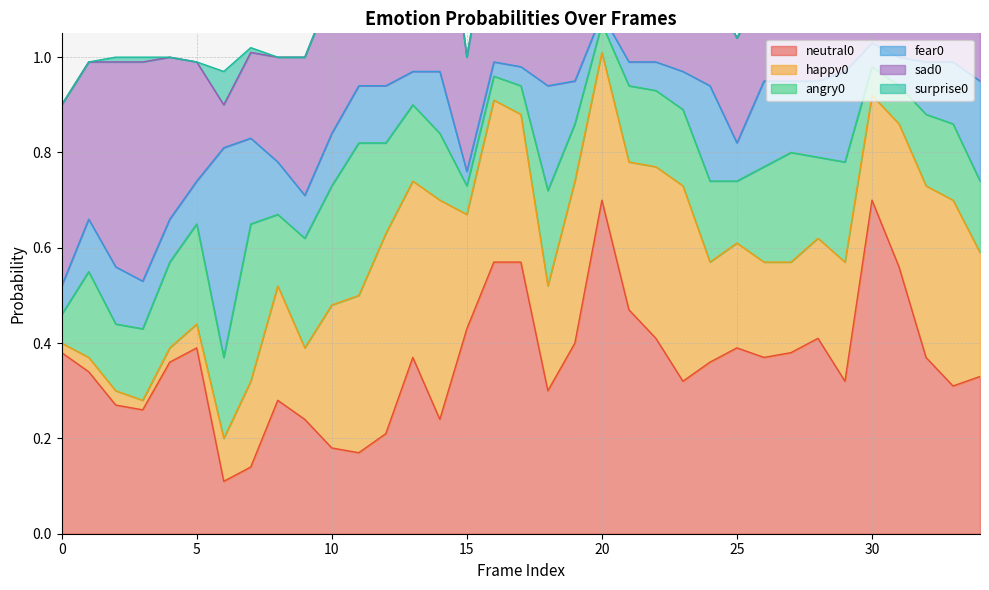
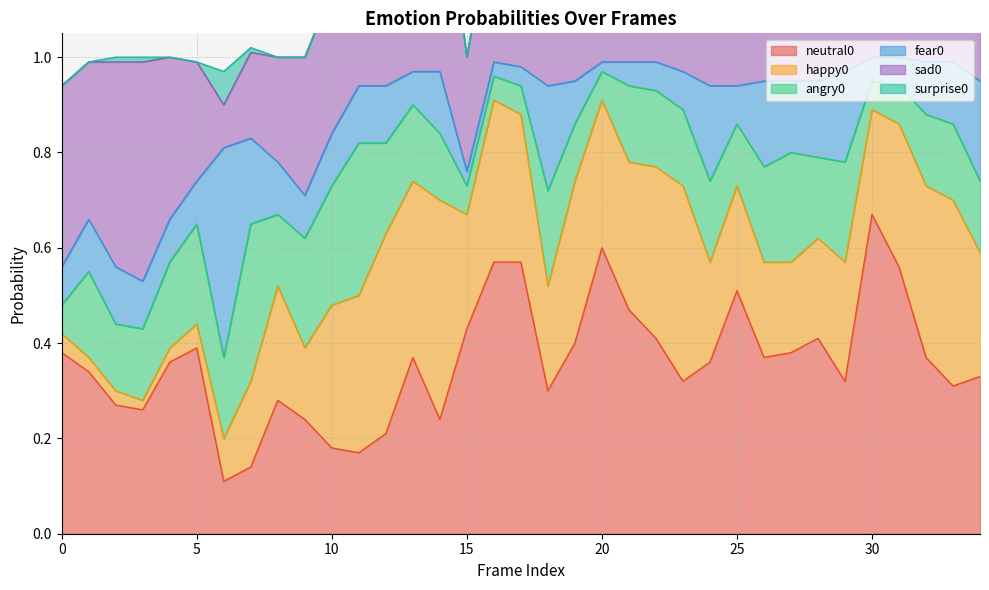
  {
    "neutral0": {
      "0": 0.38,
      "5": 0.39,
      "10": 0.18,
      "15": 0.43,
-     "20": 0.7,
-     "25": 0.39,
-     "30": 0.70
+     "20": 0.6,
+     "25": 0.51,
+     "30": 0.67
    },
    "happy0": {
-     "0": 0.02,
+     "0": 0.04,
      "5": 0.05,
      "10": 0.30,
      "15": 0.24,
      "20": 0.31,
      "25": 0.22
    },
    "fear0": {
-     "0": 0.06,
+     "0": 0.08,
      "5": 0.09,
      "10": 0.11,
      "15": 0.03,
      "25": 0.08
    }
  }
